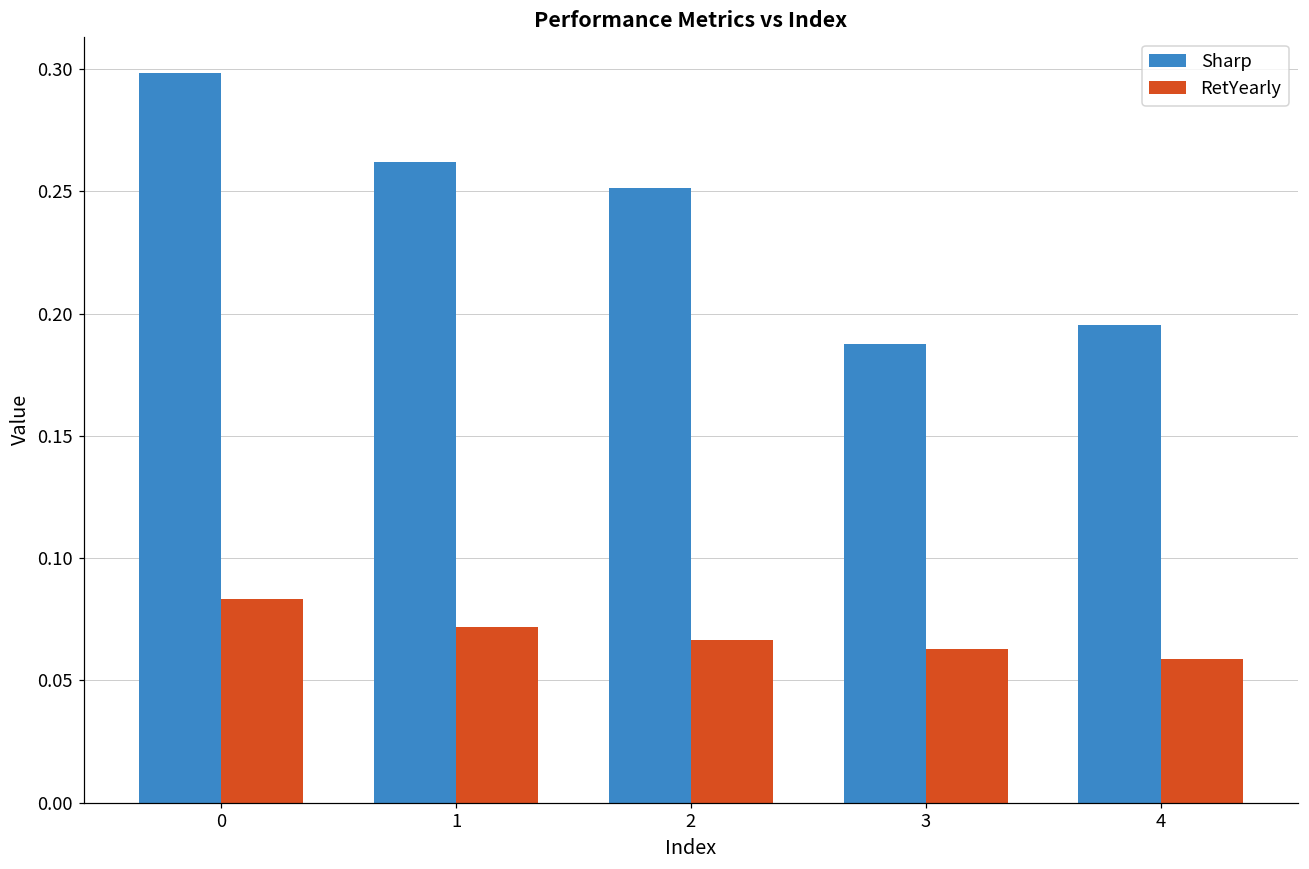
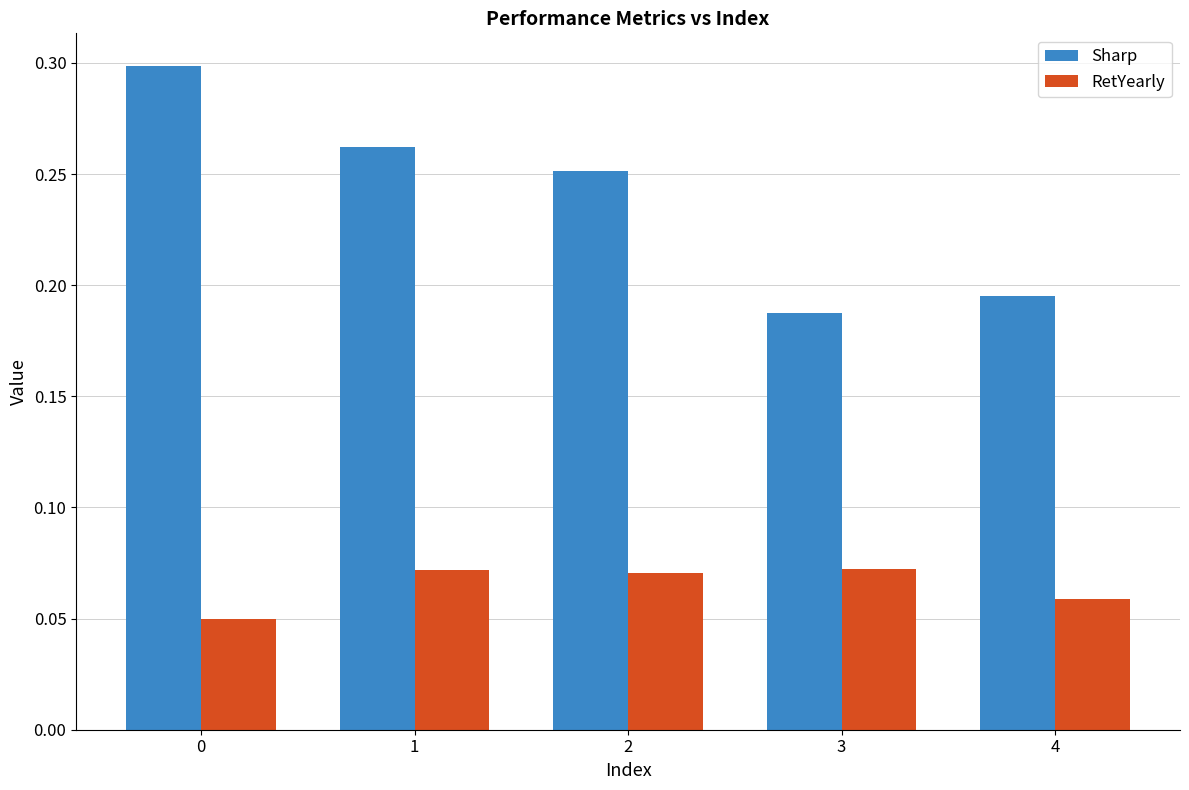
  {
    "Sharp": {
      "0": 0.298,
      "1": 0.262,
      "2": 0.251,
      "3": 0.188,
      "4": 0.195
    },
    "RetYearly": {
-     "0": 0.083,
+     "0": 0.050,
      "1": 0.072,
-     "2": 0.066,
-     "3": 0.063,
+     "2": 0.071,
+     "3": 0.072,
      "4": 0.059
    }
  }
